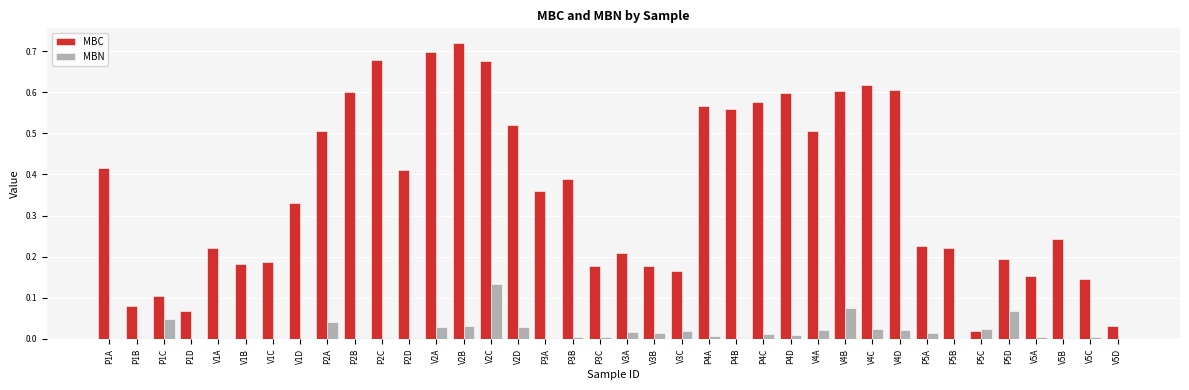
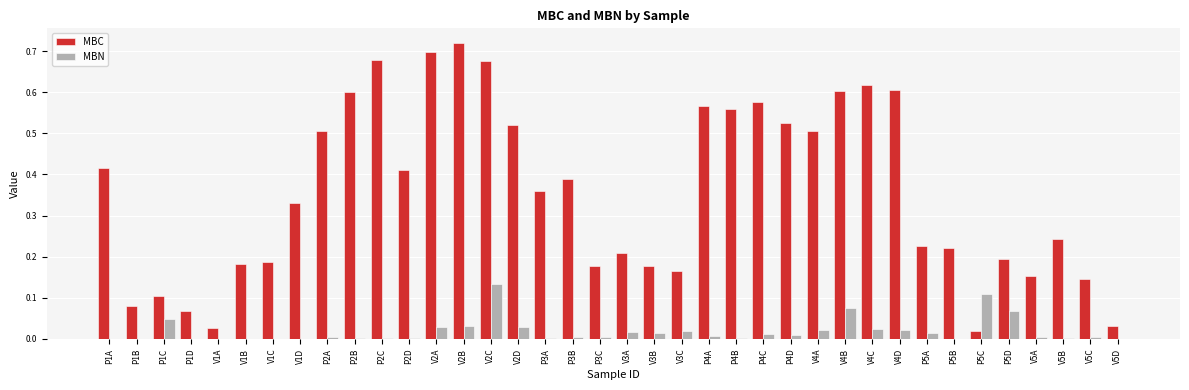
  {
    "MBC": {
      "P1A": 0.42,
      "P1B": 0.08,
      "P1C": 0.10,
      "P1D": 0.07,
-     "V1A": 0.22,
+     "V1A": 0.03,
      "V1B": 0.18,
      "V1C": 0.19,
      "V1D": 0.33,
      "P2A": 0.50,
      "P2B": 0.60,
      "P2C": 0.68,
      "P2D": 0.41,
      "V2A": 0.70,
      "V2B": 0.72,
      "V2C": 0.68,
      "V2D": 0.52,
      "P3A": 0.36,
      "P3B": 0.39,
      "P3C": 0.18,
      "V3A": 0.21,
      "V3B": 0.18,
      "V3C": 0.17,
      "P4A": 0.57,
      "P4B": 0.56,
      "P4C": 0.58,
-     "P4D": 0.60,
+     "P4D": 0.52,
      "V4A": 0.51,
      "V4B": 0.60,
      "V4C": 0.62,
      "V4D": 0.60,
      "P5A": 0.23,
      "P5B": 0.22,
      "P5C": 0.02,
      "P5D": 0.19,
      "V5A": 0.15,
      "V5B": 0.24,
      "V5C": 0.15,
      "V5D": 0.03
    },
    "MBN": {
      "P1B": 0.00,
      "P1C": 0.05,
      "P1D": 0.00,
      "V1A": 0.00,
      "V1B": 0.00,
      "V1C": 0.00,
      "V1D": 0.00,
-     "P2A": 0.04,
+     "P2A": 0.00,
      "V2A": 0.03,
      "V2B": 0.03,
      "V2C": 0.13,
      "V2D": 0.03,
      "V3A": 0.02,
      "V3B": 0.01,
      "V3C": 0.02,
      "P4A": 0.01,
      "P4C": 0.01,
      "P4D": 0.01,
      "V4A": 0.02,
      "V4B": 0.07,
      "V4C": 0.02,
      "V4D": 0.02,
      "P5A": 0.01,
      "P5B": 0.00,
-     "P5C": 0.03,
+     "P5C": 0.11,
      "P5D": 0.07,
      "V5D": 0.00
    }
  }
